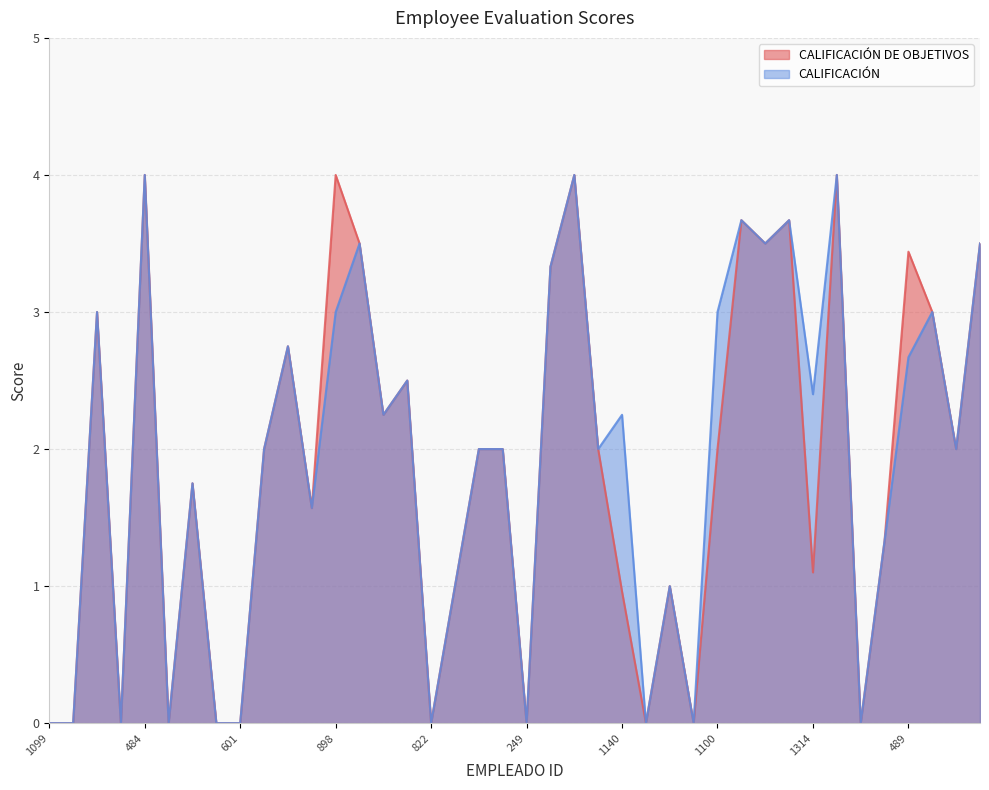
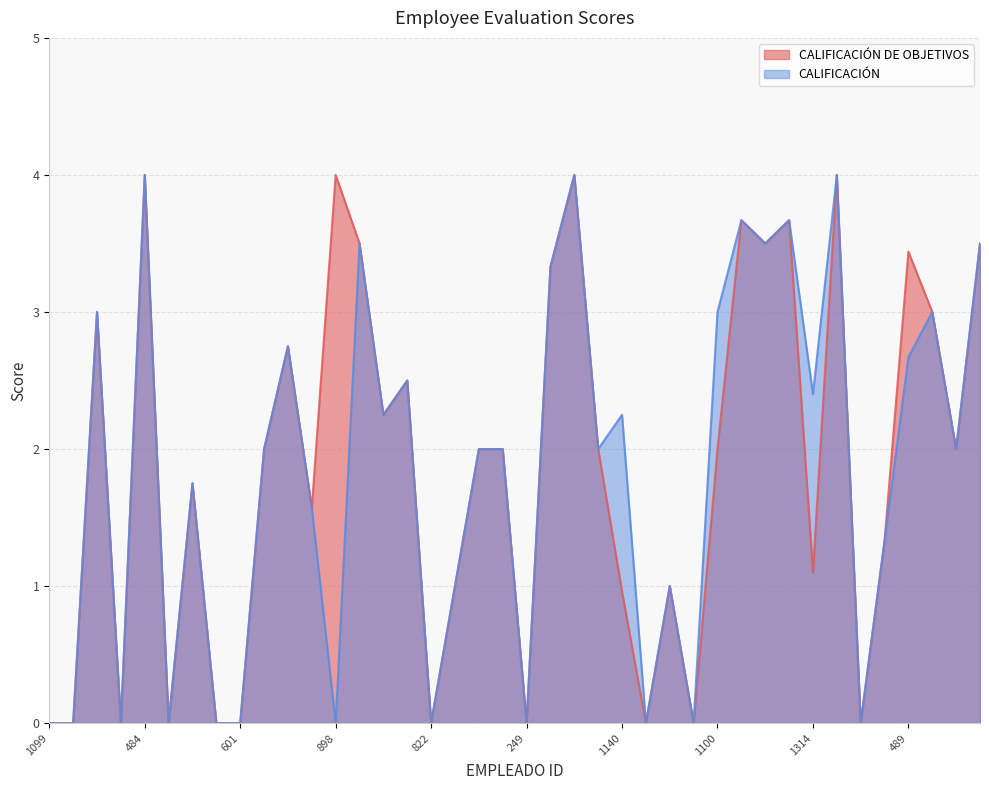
  {
    "CALIFICACIÓN DE OBJETIVOS": {
      "898": 4,
      "1140": 0.96,
      "1100": 2,
      "1314": 1.10,
      "489": 3.44
    },
    "CALIFICACIÓN": {
-     "898": 3,
+     "898": 0,
      "1140": 2.25,
      "1100": 3,
      "1314": 2.40,
      "489": 2.67
    }
  }
